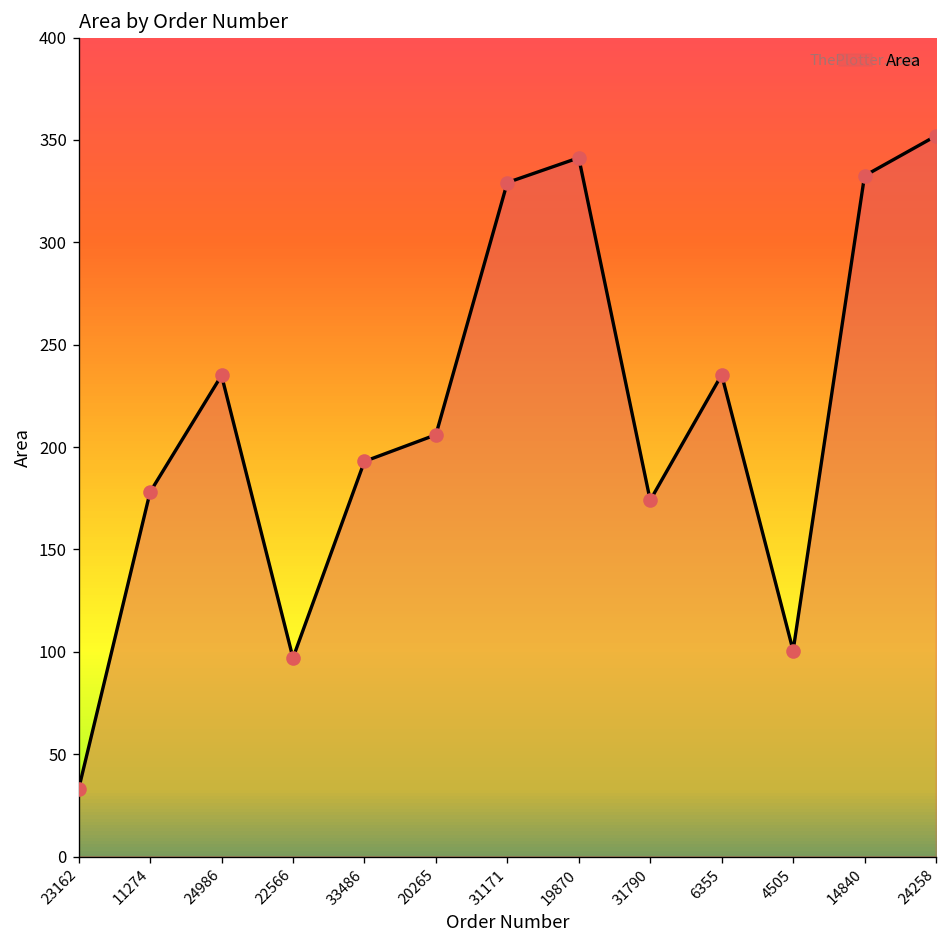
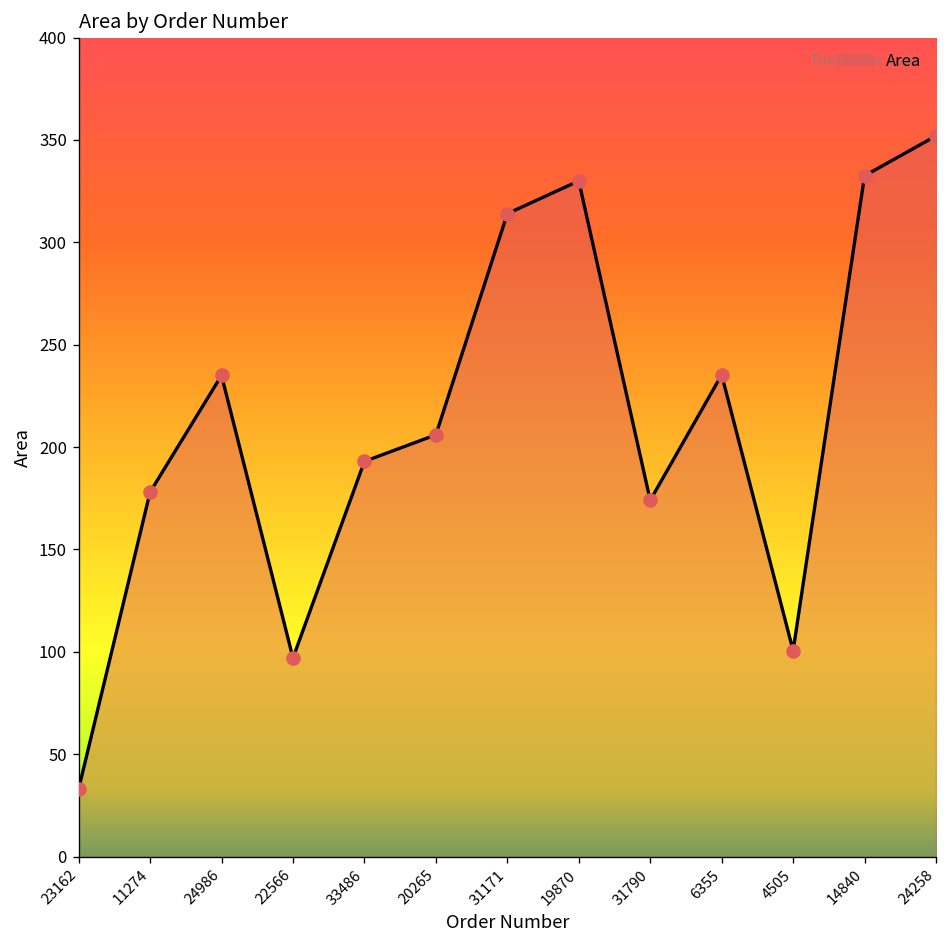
  {
    "23162": 33,
    "11274": 178,
    "24986": 235,
    "22566": 97,
    "33486": 193,
    "20265": 206,
-   "31171": 329,
-   "19870": 341,
+   "31171": 314,
+   "19870": 330,
    "31790": 174,
    "6355": 235,
    "4505": 101,
    "14840": 333,
    "24258": 352
  }
